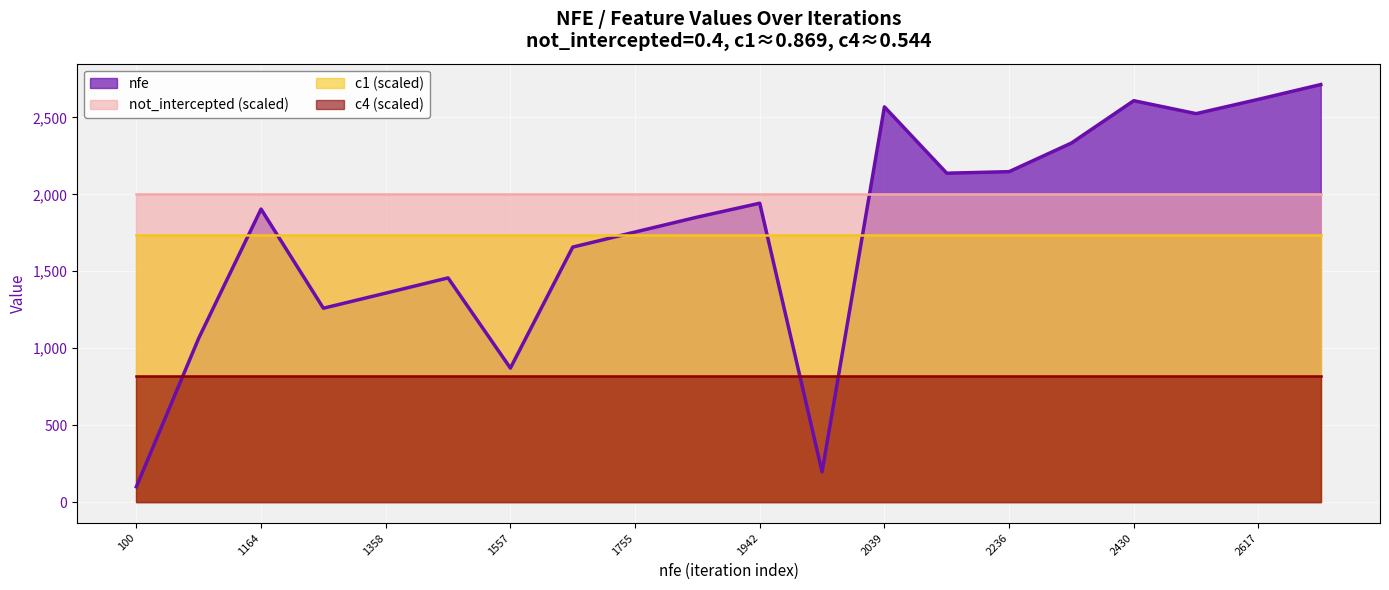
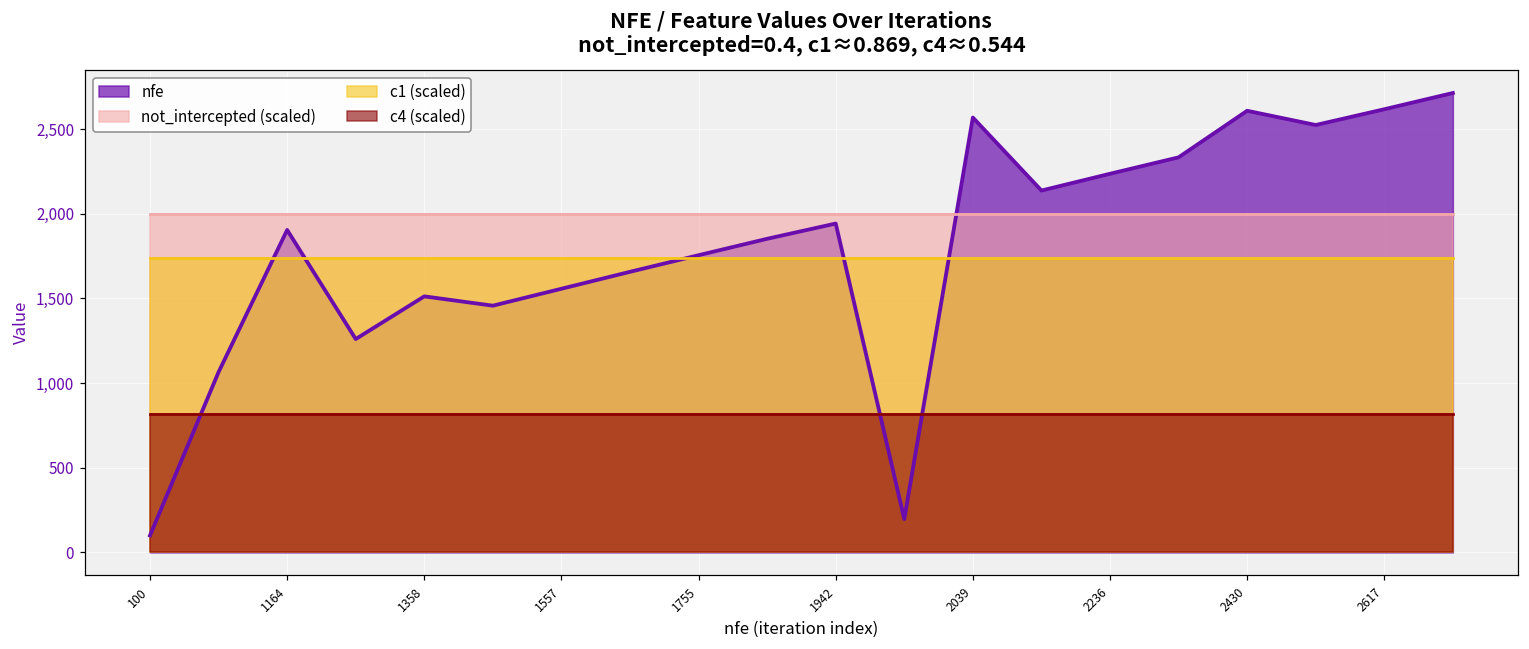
  {
    "nfe": {
      "100": "100",
      "1164": "1,900",
-     "1358": "1,360",
-     "1557": "870",
+     "1358": "1,510",
+     "1557": "1,560",
      "1755": "1,760",
      "1942": "1,940",
      "2039": "2,570",
-     "2236": "2,150",
+     "2236": "2,240",
      "2430": "2,610",
      "2617": "2,620"
    },
    "not_intercepted (scaled)": {
      "100": "2,000",
      "1164": "2,000",
      "1358": "2,000",
      "1557": "2,000",
      "1755": "2,000",
      "1942": "2,000",
      "2039": "2,000",
      "2236": "2,000",
      "2430": "2,000",
      "2617": "2,000"
    },
    "c1 (scaled)": {
      "100": "1,740",
      "1164": "1,740",
      "1358": "1,740",
      "1557": "1,740",
      "1755": "1,740",
      "1942": "1,740",
      "2039": "1,740",
      "2236": "1,740",
      "2430": "1,740",
      "2617": "1,740"
    },
    "c4 (scaled)": {
      "100": "820",
      "1164": "820",
      "1358": "820",
      "1557": "820",
      "1755": "820",
      "1942": "820",
      "2039": "820",
      "2236": "820",
      "2430": "820",
      "2617": "820"
    }
  }
